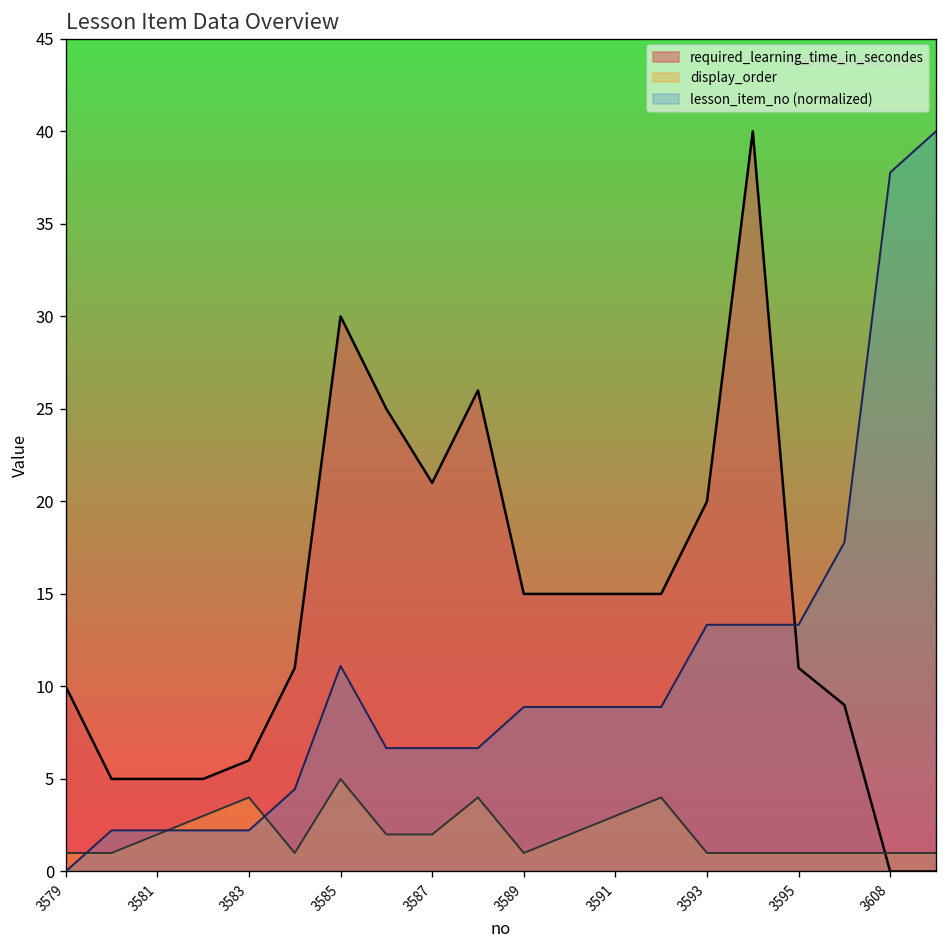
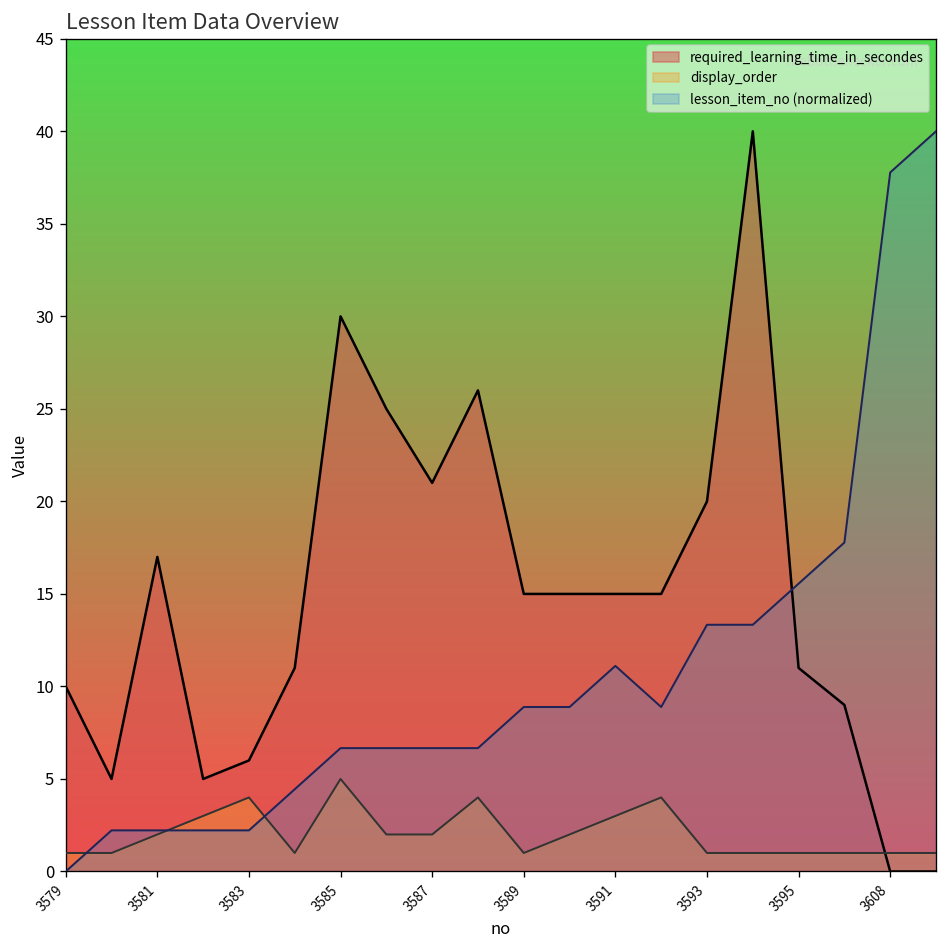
  {
    "required_learning_time_in_secondes": {
      "3579": 10,
-     "3581": 5,
+     "3581": 17,
      "3583": 6,
      "3585": 30,
      "3587": 21,
      "3589": 15,
      "3591": 15,
      "3593": 20,
      "3595": 11,
      "3608": 0
    },
    "display_order": {
      "3579": 1.0,
      "3581": 2.0,
      "3583": 4.0,
      "3585": 5.0,
      "3587": 2.0,
      "3589": 1.0,
      "3591": 3.0,
      "3593": 1.0,
      "3595": 1.0,
      "3608": 1.0
    },
    "lesson_item_no (normalized)": {
      "3579": 0.0,
      "3581": 2.2,
      "3583": 2.2,
-     "3585": 11.1,
+     "3585": 6.7,
      "3587": 6.7,
      "3589": 8.9,
-     "3591": 8.9,
+     "3591": 11.1,
      "3593": 13.3,
-     "3595": 13.3,
+     "3595": 15.6,
      "3608": 37.8
    }
  }
